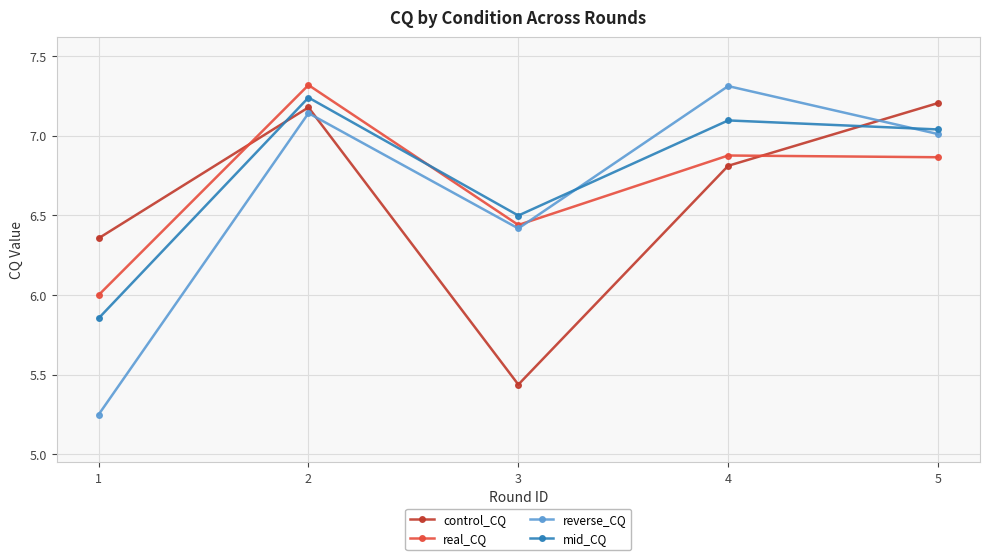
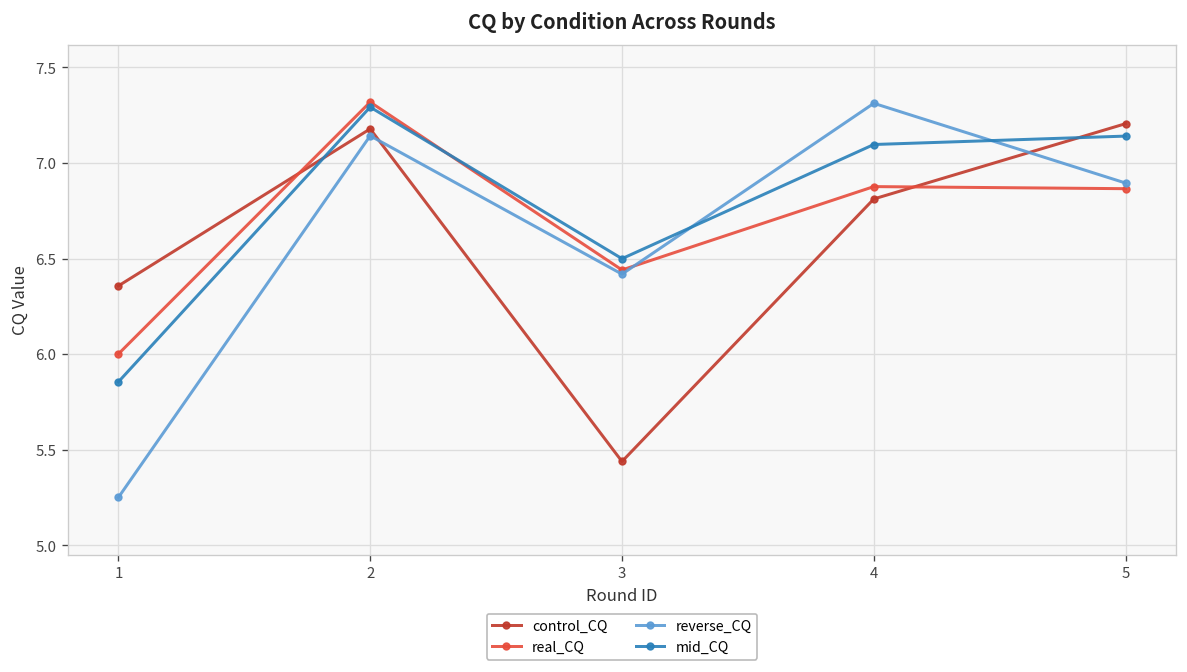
  {
    "reverse_CQ": {
      "1": 5.25,
      "2": 7.14,
      "3": 6.42,
      "4": 7.31,
-     "5": 7.01
+     "5": 6.89
    },
    "mid_CQ": {
      "1": 5.85,
-     "2": 7.24,
+     "2": 7.29,
      "3": 6.50,
      "4": 7.10,
-     "5": 7.04
+     "5": 7.14
    }
  }
